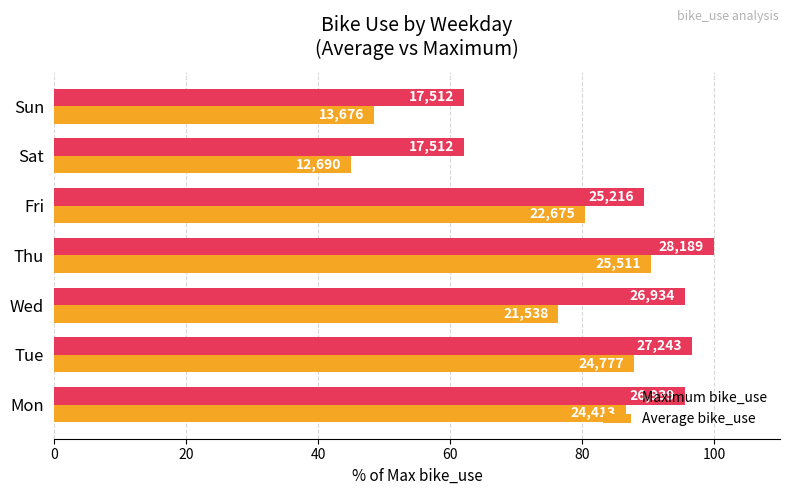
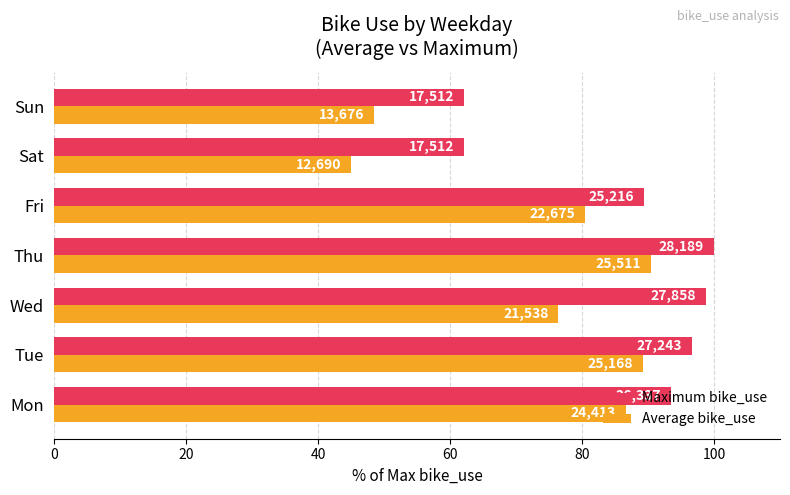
  {
    "Maximum bike_use": {
-     "Wed": "26,934",
-     "Mon": "26,939"
+     "Wed": "27,858",
+     "Mon": "26,337"
    },
    "Average bike_use": {
-     "Tue": "24,777"
+     "Tue": "25,168"
    }
  }
